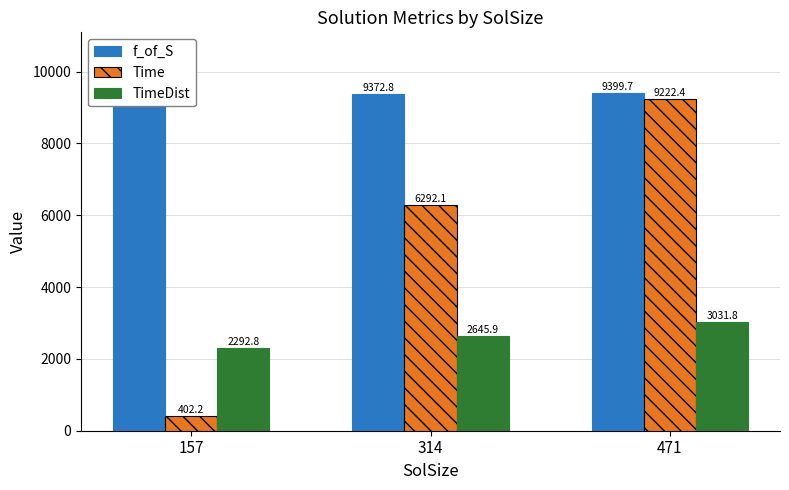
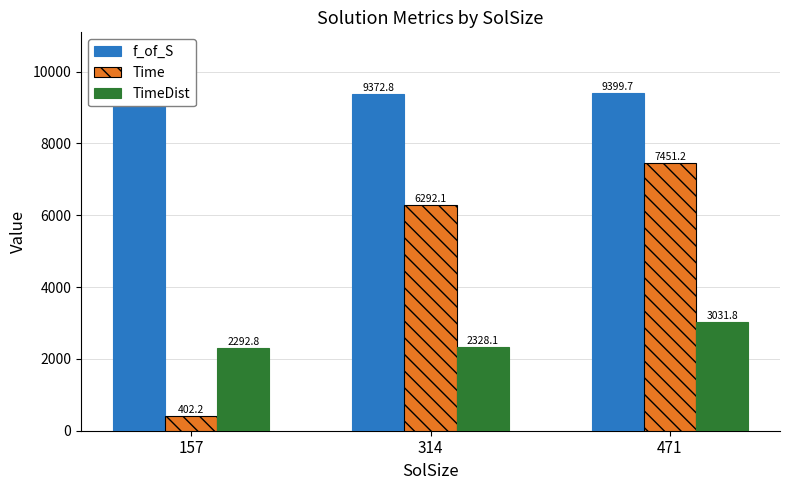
  {
    "f_of_S": {
      "314": 9372.8,
      "471": 9399.7
    },
    "Time": {
      "157": 402.2,
      "314": 6292.1,
-     "471": 9222.4
+     "471": 7451.2
    },
    "TimeDist": {
      "157": 2292.8,
-     "314": 2645.9,
+     "314": 2328.1,
      "471": 3031.8
    }
  }
